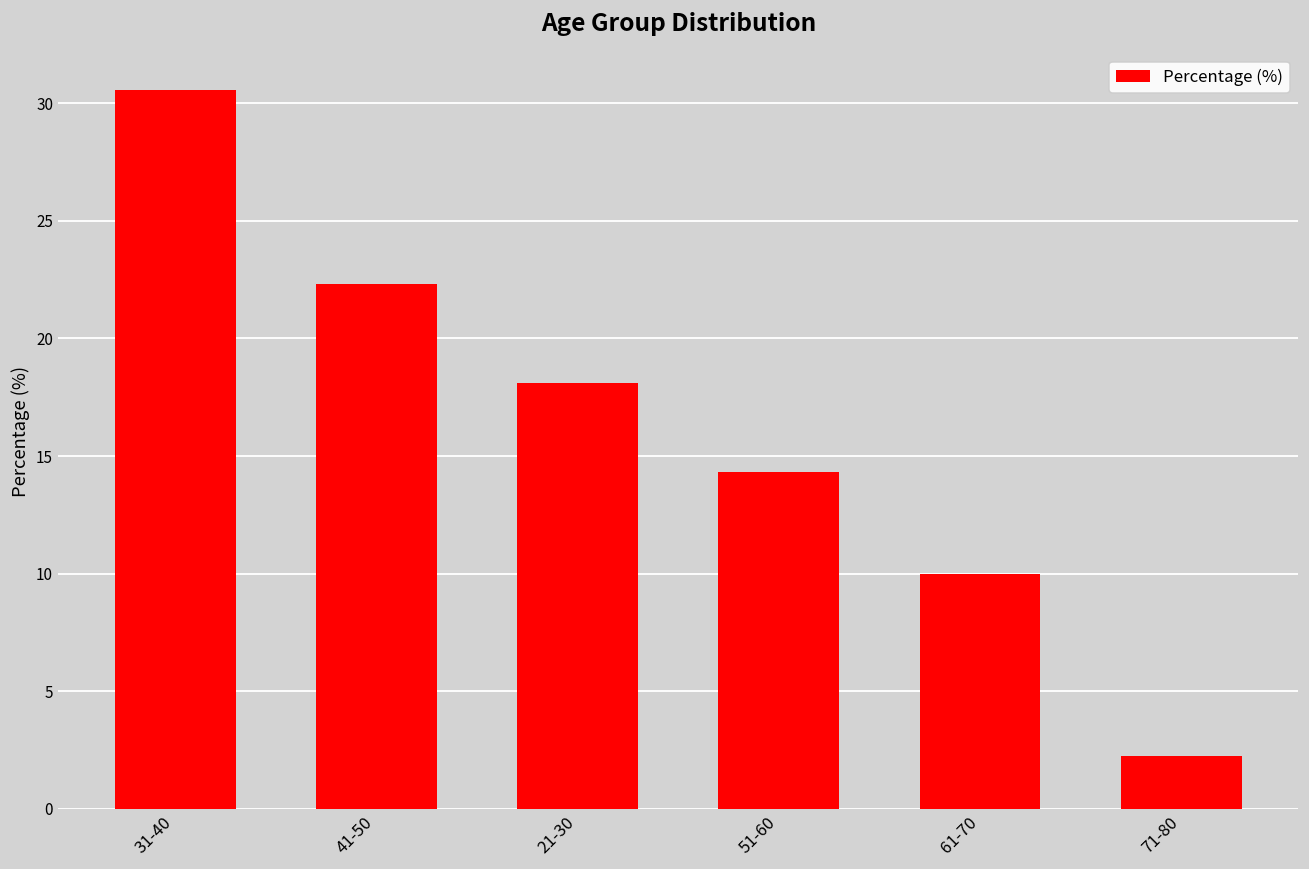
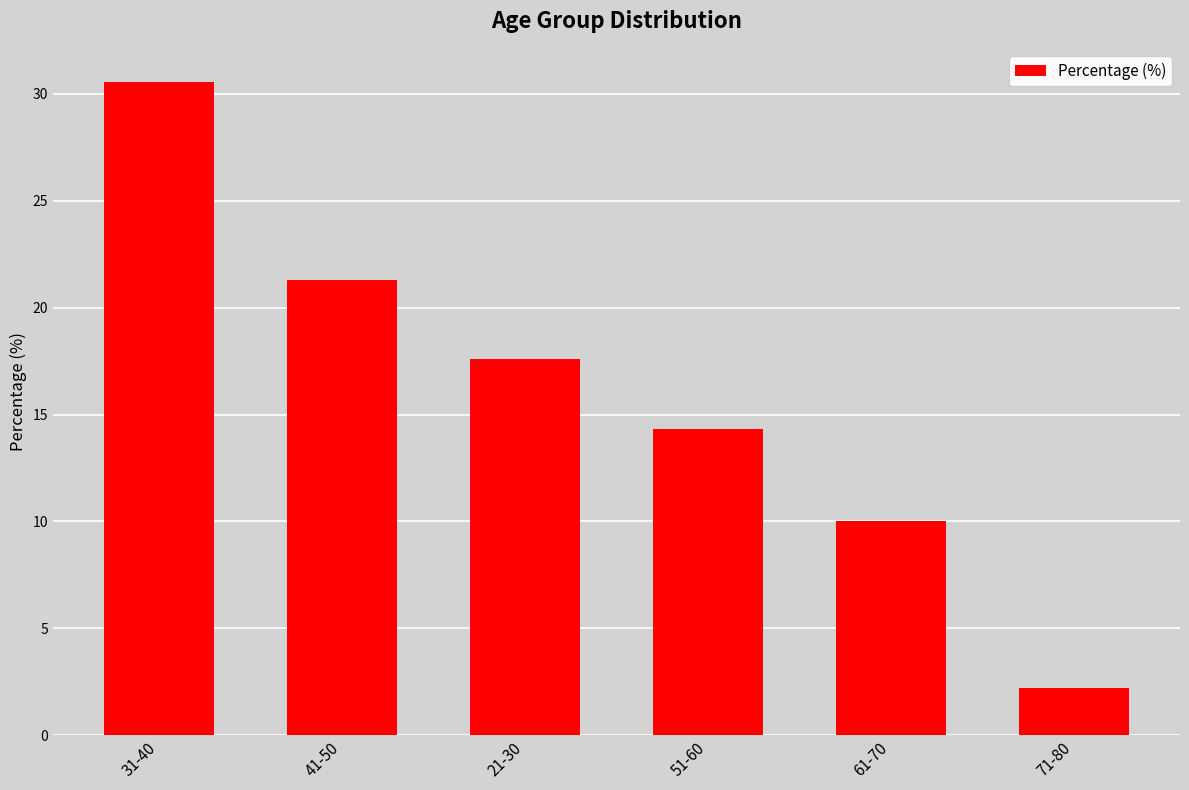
  {
    "31-40": 30.6,
-   "41-50": 22.3,
-   "21-30": 18.1,
+   "41-50": 21.3,
+   "21-30": 17.6,
    "51-60": 14.3,
    "61-70": 10.0,
    "71-80": 2.2
  }
